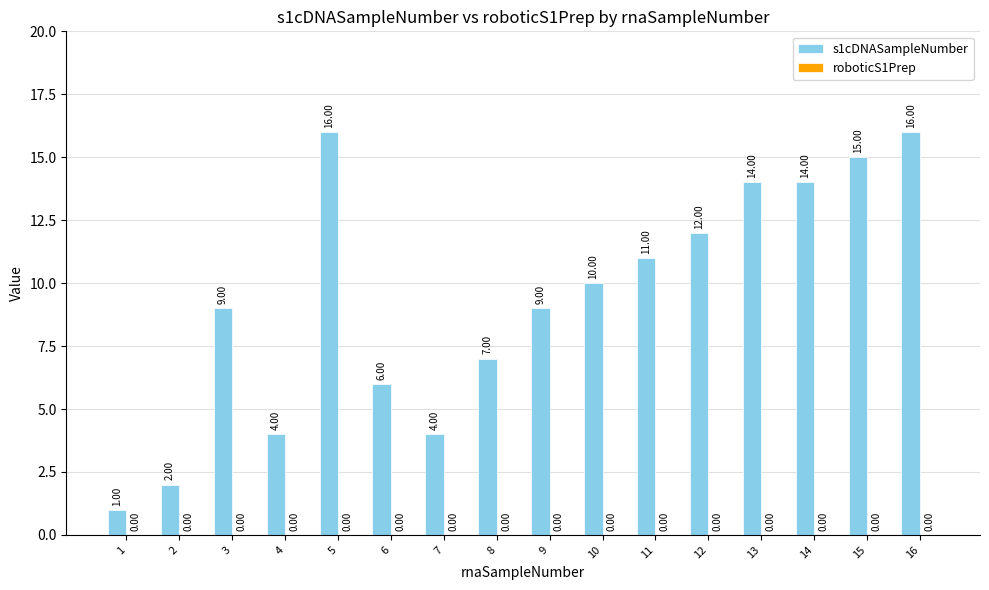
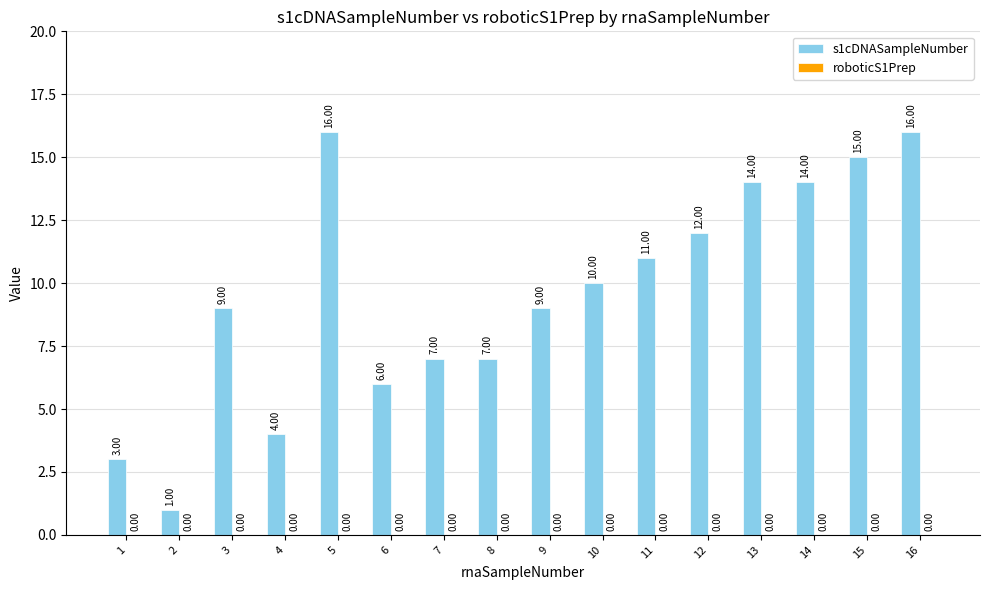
  {
    "s1cDNASampleNumber": {
-     "1": 1.00,
-     "2": 2.00,
+     "1": 3.00,
+     "2": 1.00,
      "3": 9.00,
      "4": 4.00,
      "5": 16.00,
      "6": 6.00,
-     "7": 4.00,
+     "7": 7.00,
      "8": 7.00,
      "9": 9.00,
      "10": 10.00,
      "11": 11.00,
      "12": 12.00,
      "13": 14.00,
      "14": 14.00,
      "15": 15.00,
      "16": 16.00
    },
    "roboticS1Prep": {
      "1": 0.00,
      "2": 0.00,
      "3": 0.00,
      "4": 0.00,
      "5": 0.00,
      "6": 0.00,
      "7": 0.00,
      "8": 0.00,
      "9": 0.00,
      "10": 0.00,
      "11": 0.00,
      "12": 0.00,
      "13": 0.00,
      "14": 0.00,
      "15": 0.00,
      "16": 0.00
    }
  }
